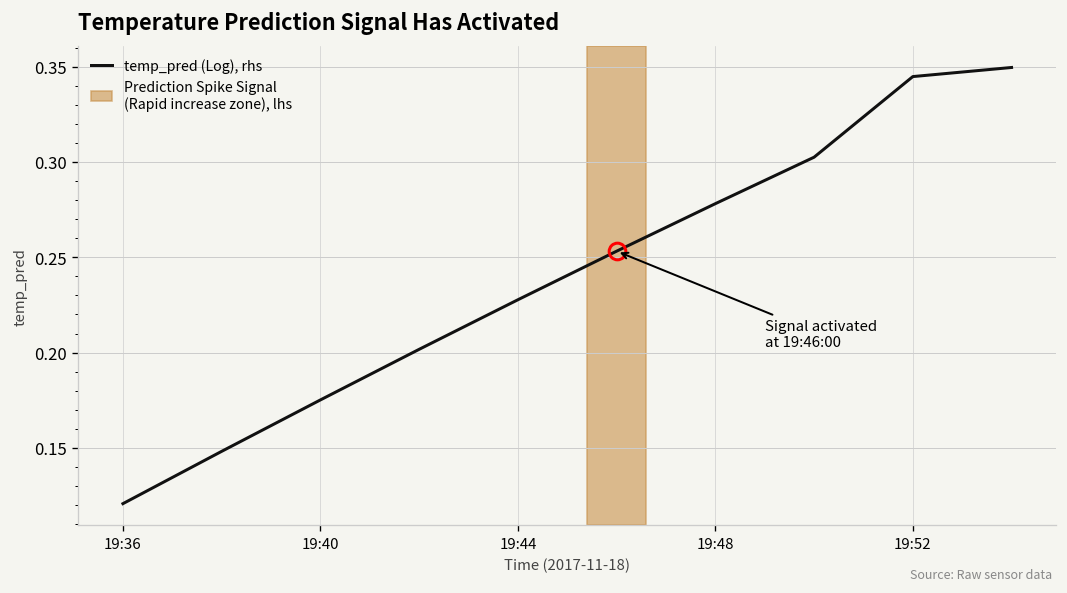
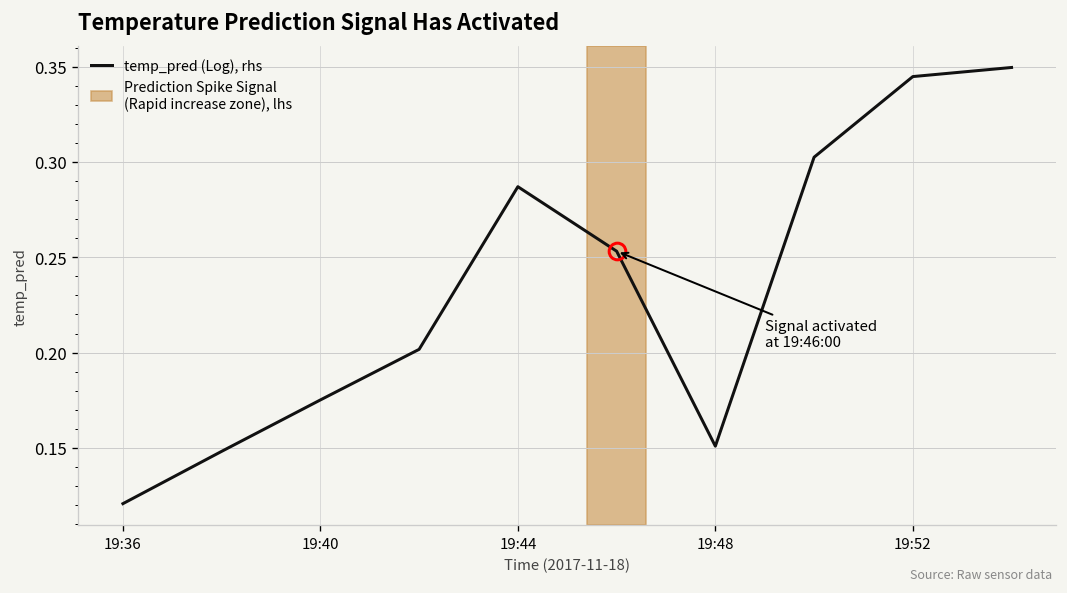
  {
    "temp_pred (Log), rhs": {
      "19:36": 0.121,
      "19:40": 0.175,
-     "19:44": 0.228,
-     "19:48": 0.278,
+     "19:44": 0.287,
+     "19:48": 0.151,
      "19:52": 0.345
    }
  }
